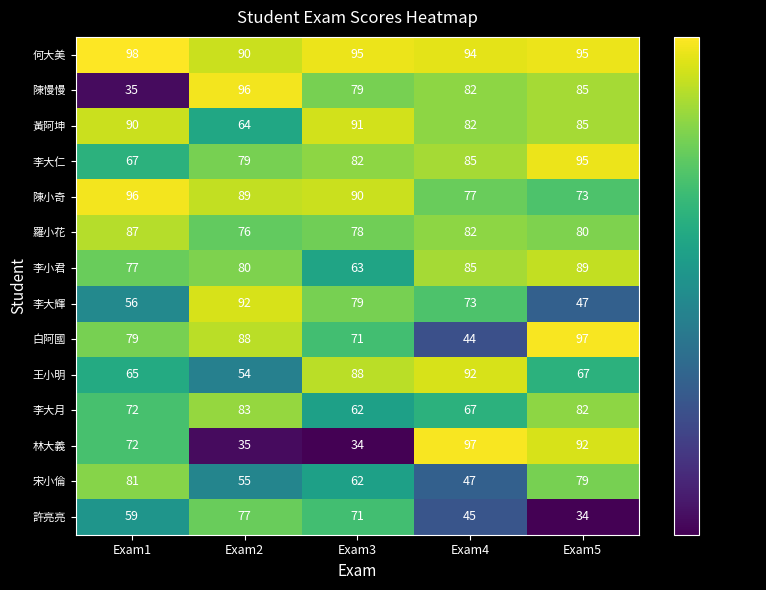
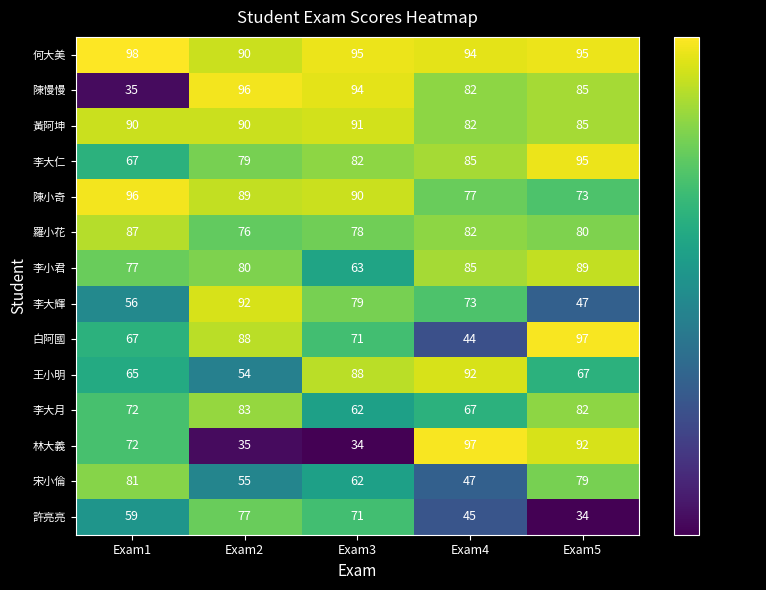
  {
    "何大美": {
      "Exam1": 98,
      "Exam2": 90,
      "Exam3": 95,
      "Exam4": 94,
      "Exam5": 95
    },
    "陳慢慢": {
      "Exam1": 35,
      "Exam2": 96,
-     "Exam3": 79,
+     "Exam3": 94,
      "Exam4": 82,
      "Exam5": 85
    },
    "黃阿坤": {
      "Exam1": 90,
-     "Exam2": 64,
+     "Exam2": 90,
      "Exam3": 91,
      "Exam4": 82,
      "Exam5": 85
    },
    "李大仁": {
      "Exam1": 67,
      "Exam2": 79,
      "Exam3": 82,
      "Exam4": 85,
      "Exam5": 95
    },
    "陳小奇": {
      "Exam1": 96,
      "Exam2": 89,
      "Exam3": 90,
      "Exam4": 77,
      "Exam5": 73
    },
    "羅小花": {
      "Exam1": 87,
      "Exam2": 76,
      "Exam3": 78,
      "Exam4": 82,
      "Exam5": 80
    },
    "李小君": {
      "Exam1": 77,
      "Exam2": 80,
      "Exam3": 63,
      "Exam4": 85,
      "Exam5": 89
    },
    "李大輝": {
      "Exam1": 56,
      "Exam2": 92,
      "Exam3": 79,
      "Exam4": 73,
      "Exam5": 47
    },
    "白阿國": {
-     "Exam1": 79,
+     "Exam1": 67,
      "Exam2": 88,
      "Exam3": 71,
      "Exam4": 44,
      "Exam5": 97
    },
    "王小明": {
      "Exam1": 65,
      "Exam2": 54,
      "Exam3": 88,
      "Exam4": 92,
      "Exam5": 67
    },
    "李大月": {
      "Exam1": 72,
      "Exam2": 83,
      "Exam3": 62,
      "Exam4": 67,
      "Exam5": 82
    },
    "林大義": {
      "Exam1": 72,
      "Exam2": 35,
      "Exam3": 34,
      "Exam4": 97,
      "Exam5": 92
    },
    "宋小倫": {
      "Exam1": 81,
      "Exam2": 55,
      "Exam3": 62,
      "Exam4": 47,
      "Exam5": 79
    },
    "許亮亮": {
      "Exam1": 59,
      "Exam2": 77,
      "Exam3": 71,
      "Exam4": 45,
      "Exam5": 34
    }
  }
